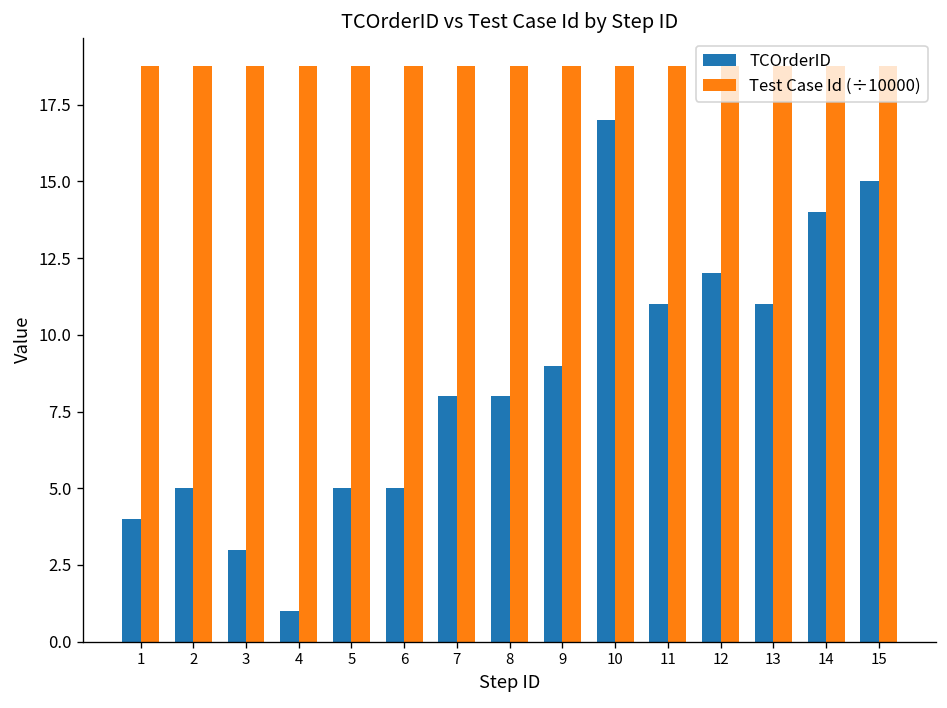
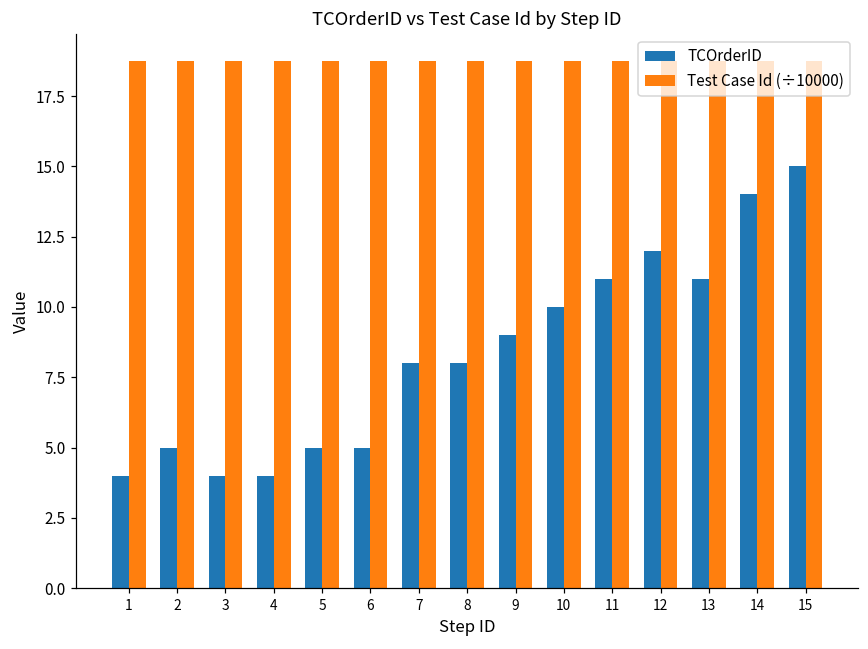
  {
    "TCOrderID": {
      "1": 4,
      "2": 5,
-     "3": 3,
-     "4": 1,
+     "3": 4,
+     "4": 4,
      "5": 5,
      "6": 5,
      "7": 8,
      "8": 8,
      "9": 9,
-     "10": 17,
+     "10": 10,
      "11": 11,
      "12": 12,
      "13": 11,
      "14": 14,
      "15": 15
    },
    "Test Case Id (÷10000)": {
      "1": 18.8,
      "2": 18.8,
      "3": 18.8,
      "4": 18.8,
      "5": 18.8,
      "6": 18.8,
      "7": 18.8,
      "8": 18.8,
      "9": 18.8,
      "10": 18.8,
      "11": 18.8
    }
  }
